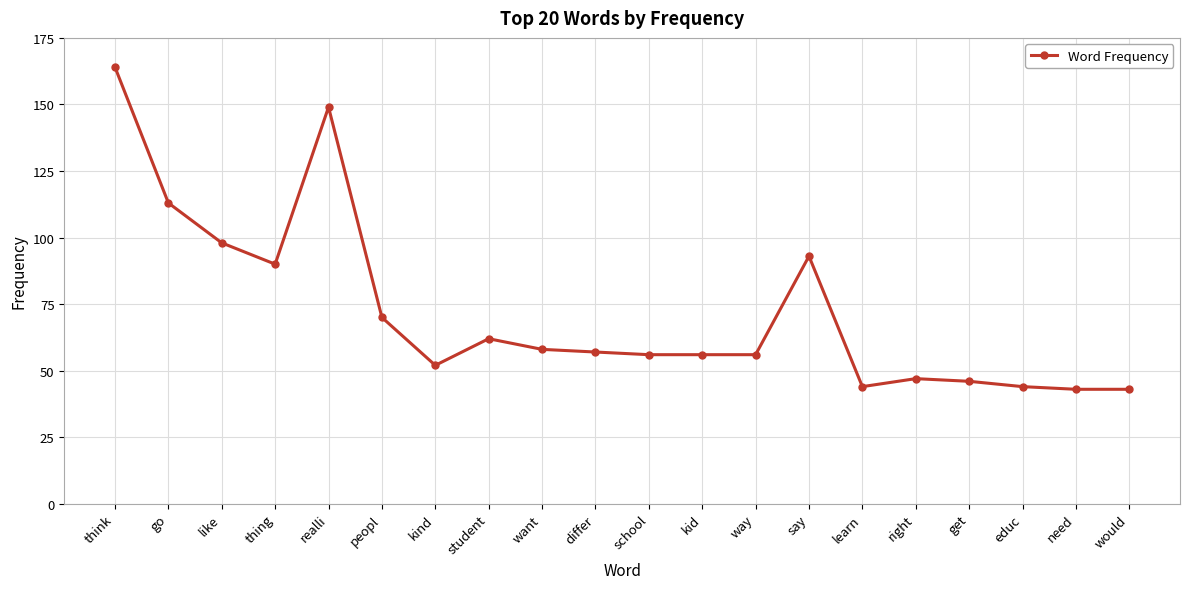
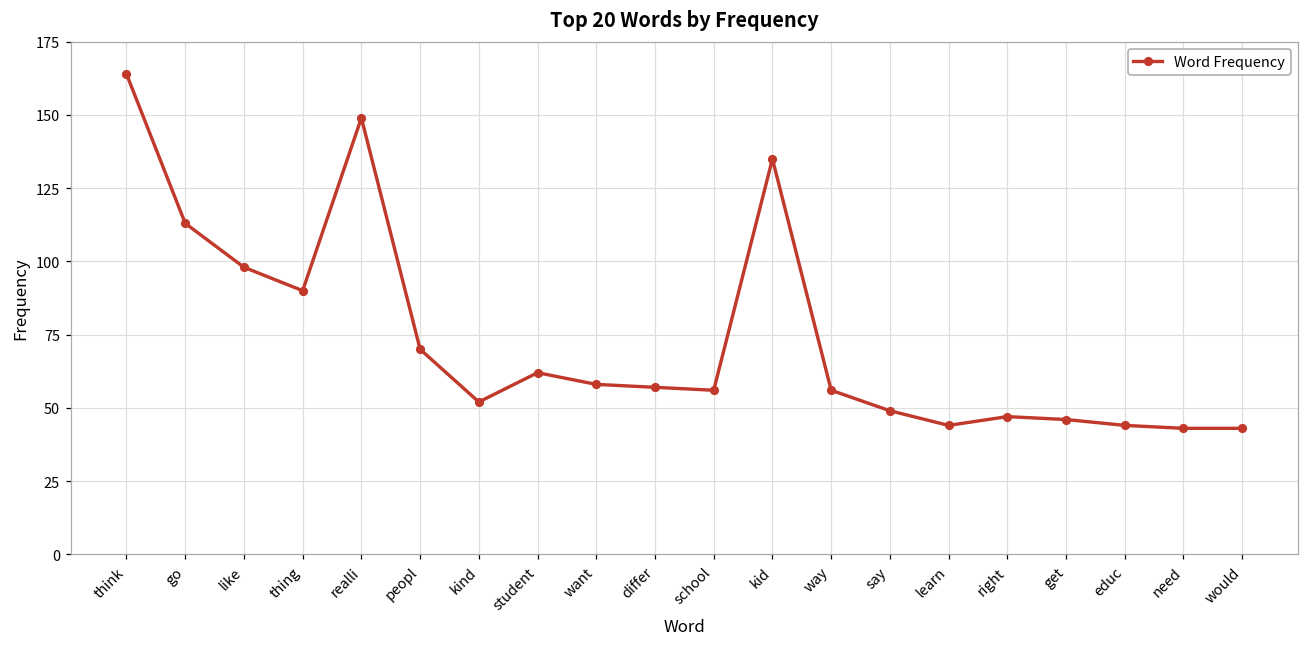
  {
    "think": 164,
    "go": 113,
    "like": 98,
    "thing": 90,
    "realli": 149,
    "peopl": 70,
    "kind": 52,
    "student": 62,
    "want": 58,
    "differ": 57,
    "school": 56,
-   "kid": 56,
+   "kid": 135,
    "way": 56,
-   "say": 93,
+   "say": 49,
    "learn": 44,
    "right": 47,
    "get": 46,
    "educ": 44,
    "need": 43,
    "would": 43
  }
